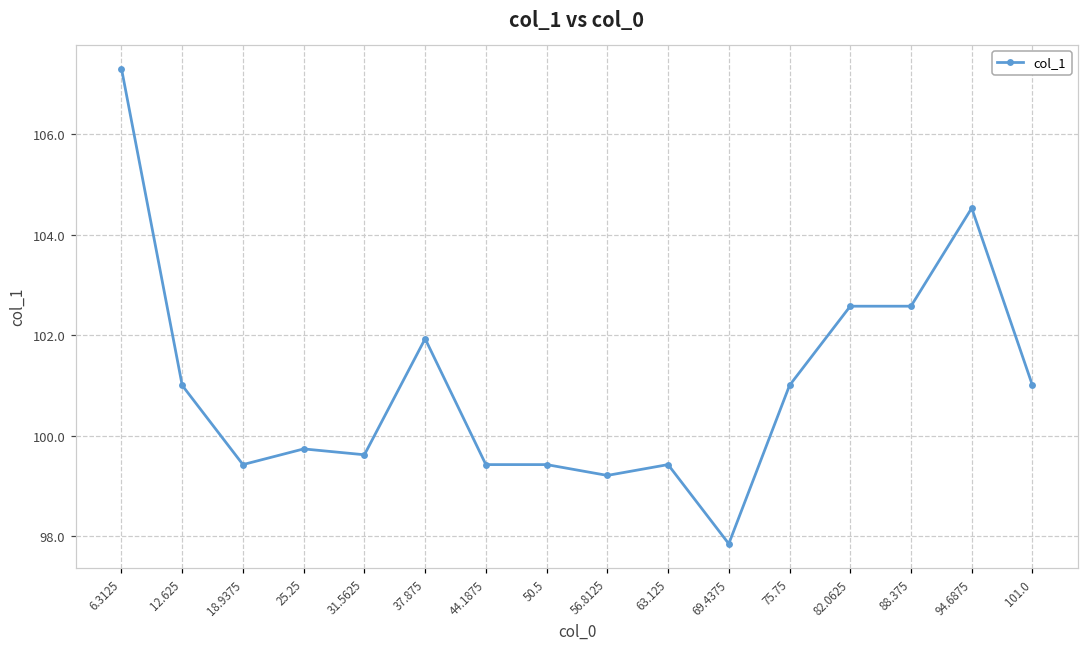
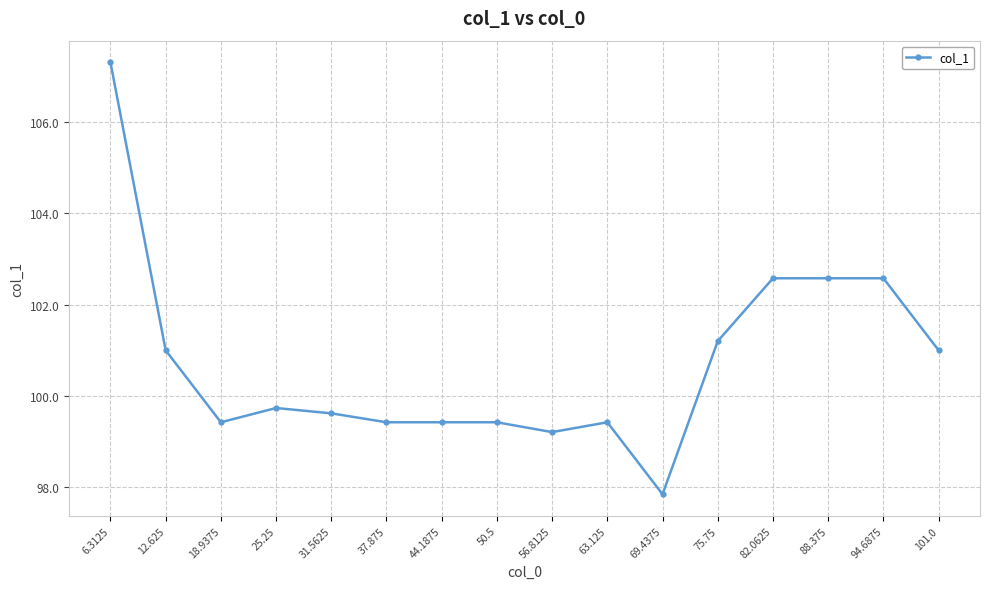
  {
    "6.3125": 107.3,
    "12.625": 101.0,
    "18.9375": 99.4,
    "25.25": 99.7,
    "31.5625": 99.6,
-   "37.875": 101.9,
+   "37.875": 99.4,
    "44.1875": 99.4,
    "50.5": 99.4,
    "56.8125": 99.2,
    "63.125": 99.4,
    "69.4375": 97.8,
-   "75.75": 101.0,
+   "75.75": 101.2,
    "82.0625": 102.6,
    "88.375": 102.6,
-   "94.6875": 104.5,
+   "94.6875": 102.6,
    "101.0": 101.0
  }
